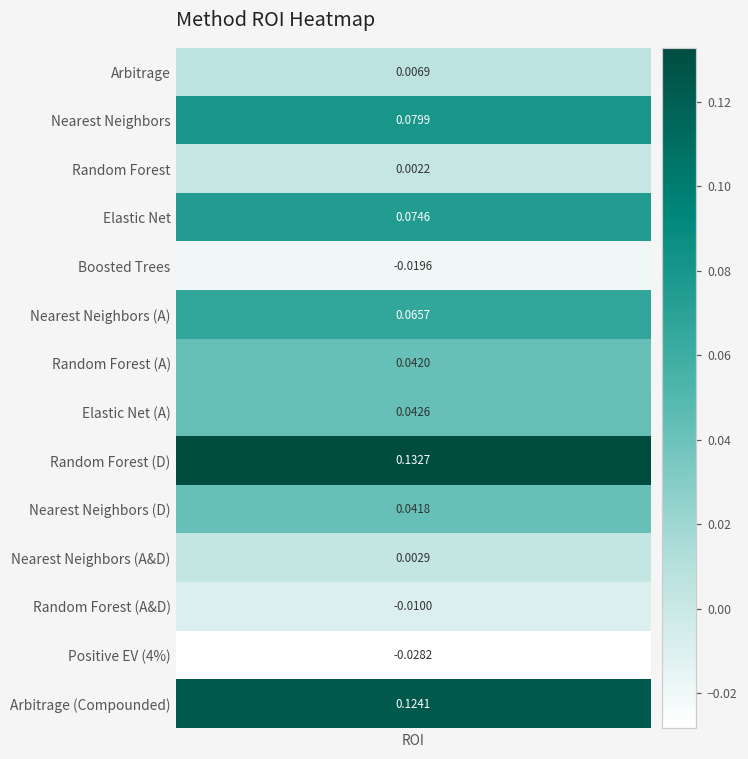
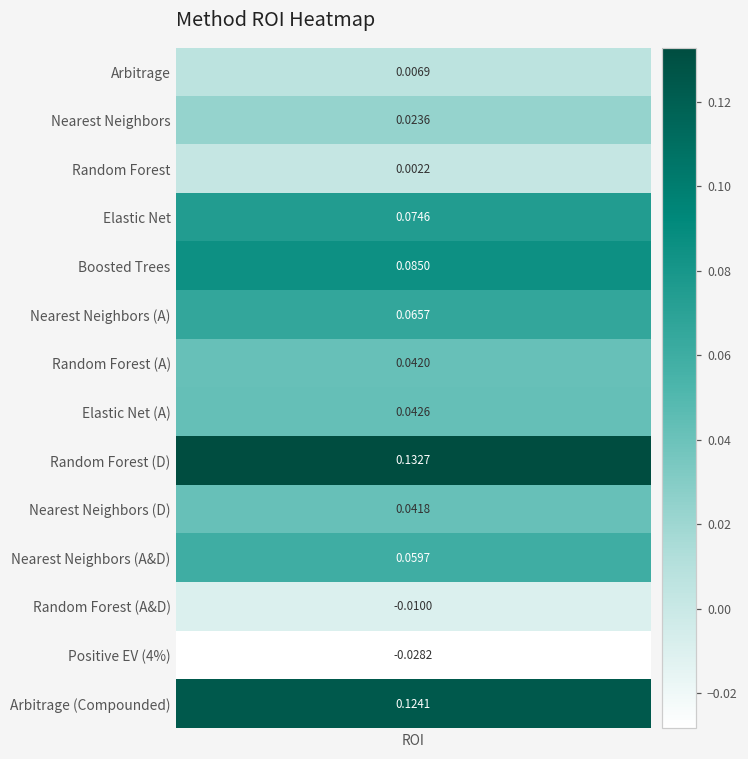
  {
    "Arbitrage": {
      "ROI": 0.0069
    },
    "Nearest Neighbors": {
-     "ROI": 0.0799
+     "ROI": 0.0236
    },
    "Random Forest": {
      "ROI": 0.0022
    },
    "Elastic Net": {
      "ROI": 0.0746
    },
    "Boosted Trees": {
-     "ROI": -0.0196
+     "ROI": 0.0850
    },
    "Nearest Neighbors (A)": {
      "ROI": 0.0657
    },
    "Random Forest (A)": {
      "ROI": 0.0420
    },
    "Elastic Net (A)": {
      "ROI": 0.0426
    },
    "Random Forest (D)": {
      "ROI": 0.1327
    },
    "Nearest Neighbors (D)": {
      "ROI": 0.0418
    },
    "Nearest Neighbors (A&D)": {
-     "ROI": 0.0029
+     "ROI": 0.0597
    },
    "Random Forest (A&D)": {
      "ROI": -0.0100
    },
    "Positive EV (4%)": {
      "ROI": -0.0282
    },
    "Arbitrage (Compounded)": {
      "ROI": 0.1241
    }
  }
